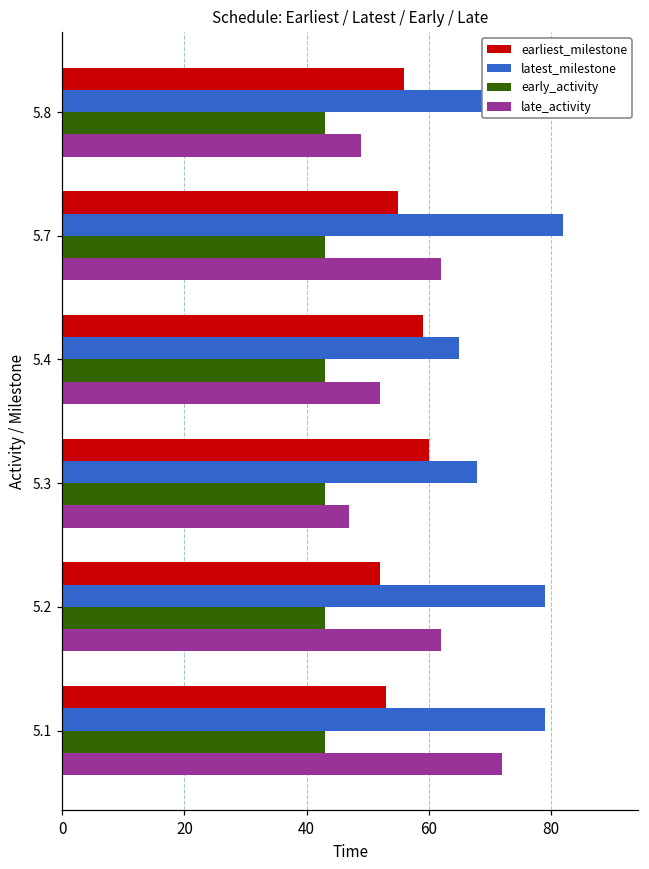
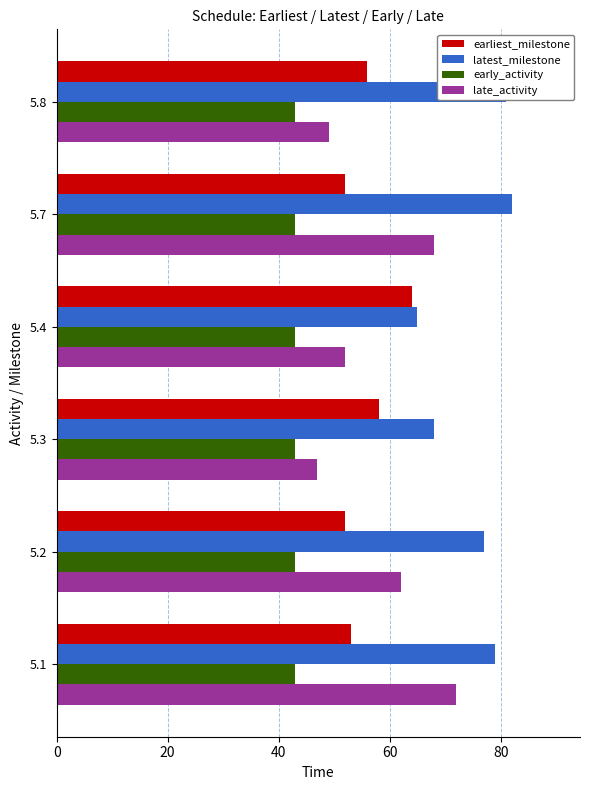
  {
    "earliest_milestone": {
      "5.8": 56,
-     "5.7": 55,
-     "5.4": 59,
-     "5.3": 60,
+     "5.7": 52,
+     "5.4": 64,
+     "5.3": 58,
      "5.2": 52,
      "5.1": 53
    },
    "latest_milestone": {
      "5.7": 82,
      "5.4": 65,
      "5.3": 68,
-     "5.2": 79,
+     "5.2": 77,
      "5.1": 79
    },
    "early_activity": {
      "5.8": 43,
      "5.7": 43,
      "5.4": 43,
      "5.3": 43,
      "5.2": 43,
      "5.1": 43
    },
    "late_activity": {
      "5.8": 49,
-     "5.7": 62,
+     "5.7": 68,
      "5.4": 52,
      "5.3": 47,
      "5.2": 62,
      "5.1": 72
    }
  }
